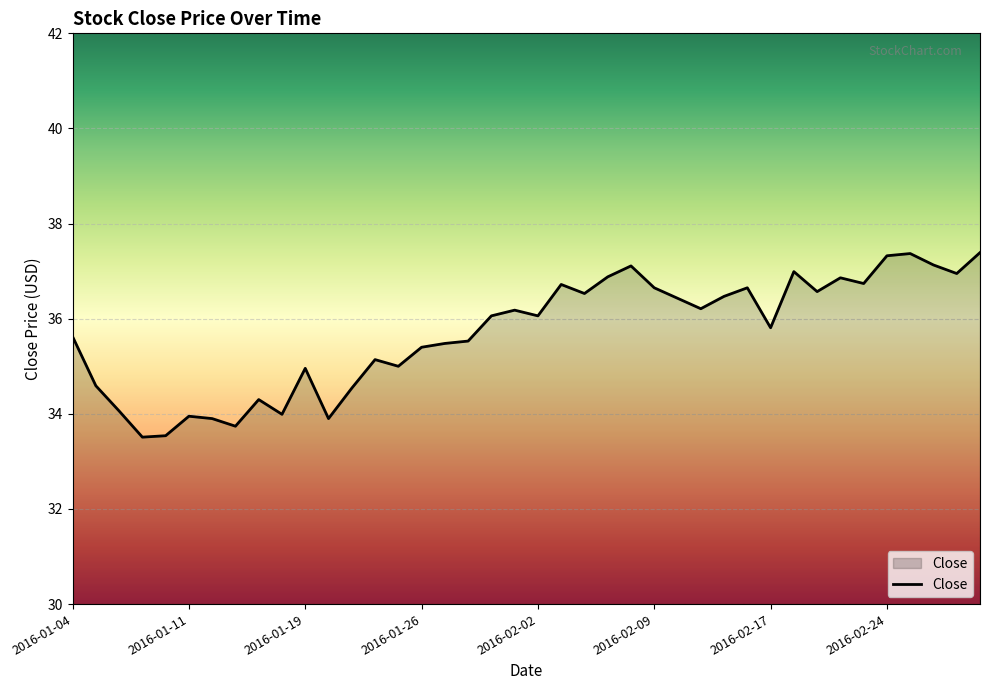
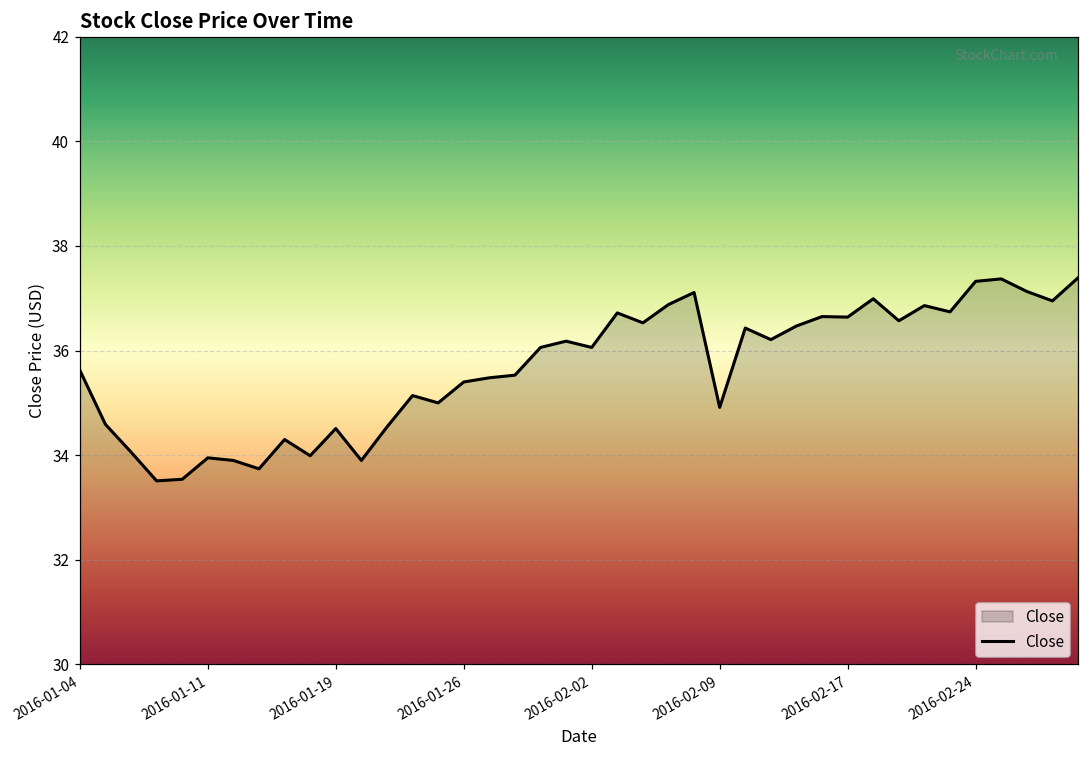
  {
    "2016-01-04": 35.6,
    "2016-01-11": 34.0,
-   "2016-01-19": 35.0,
+   "2016-01-19": 34.5,
    "2016-01-26": 35.4,
    "2016-02-02": 36.1,
-   "2016-02-09": 36.7,
-   "2016-02-17": 35.8,
+   "2016-02-09": 34.9,
+   "2016-02-17": 36.6,
    "2016-02-24": 37.3
  }
